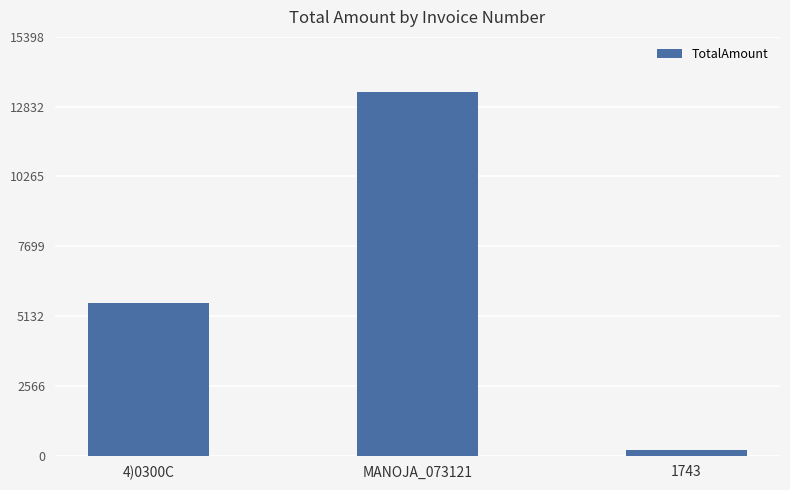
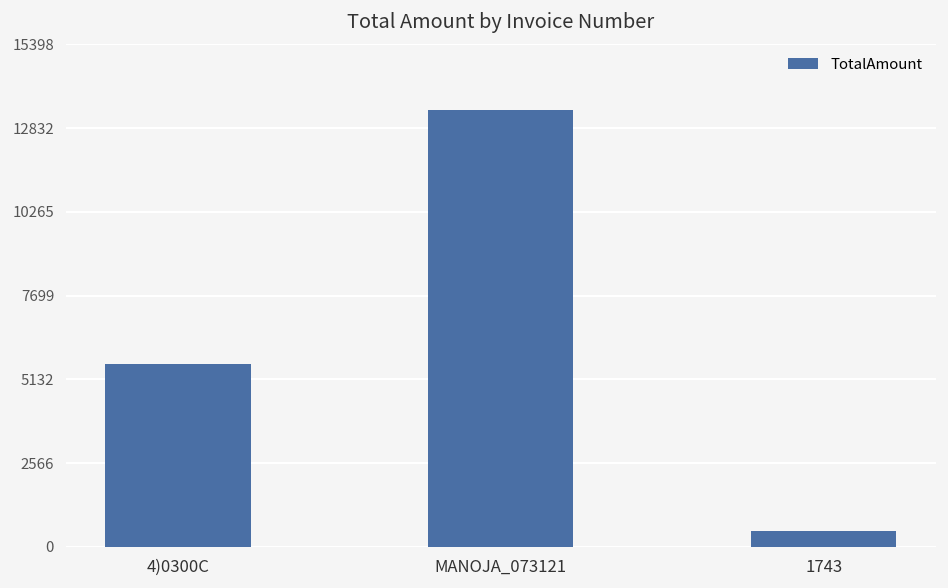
  {
    "4)0300C": 5600,
    "MANOJA_073121": 13400,
-   "1743": 200
+   "1743": 500
  }
